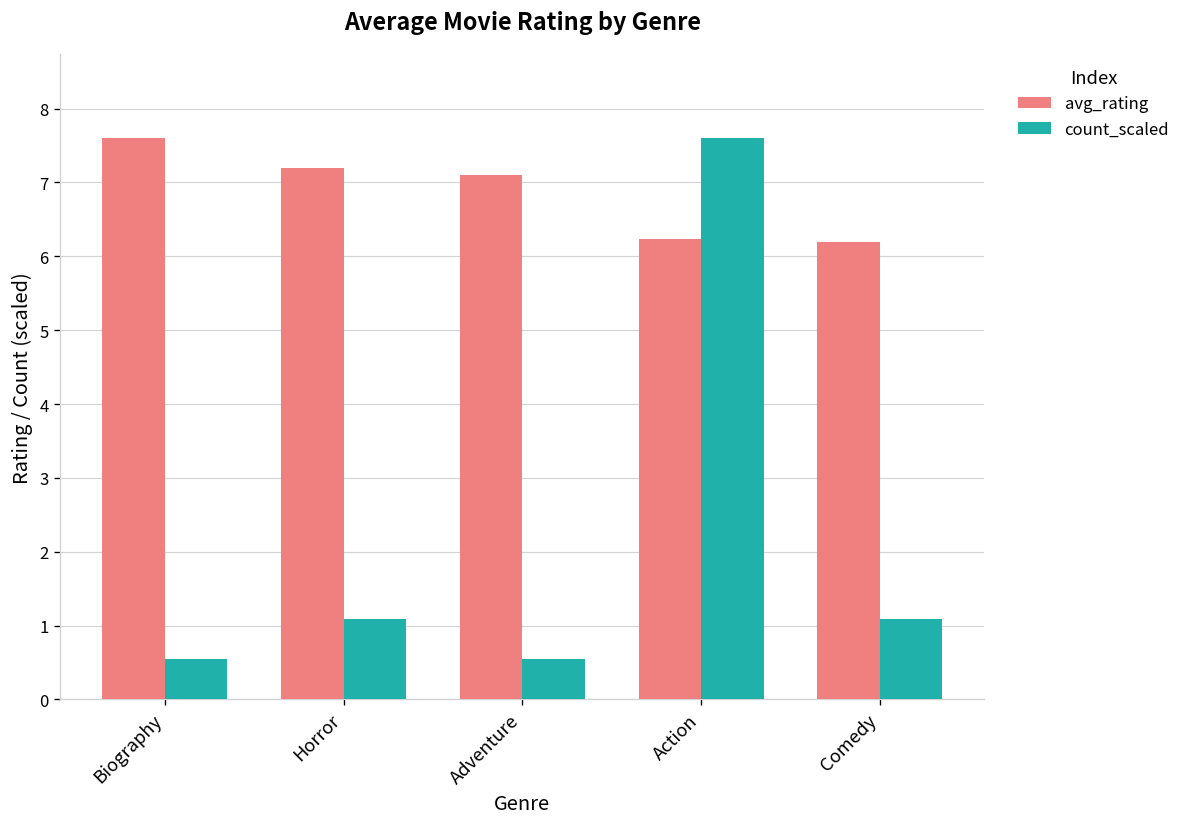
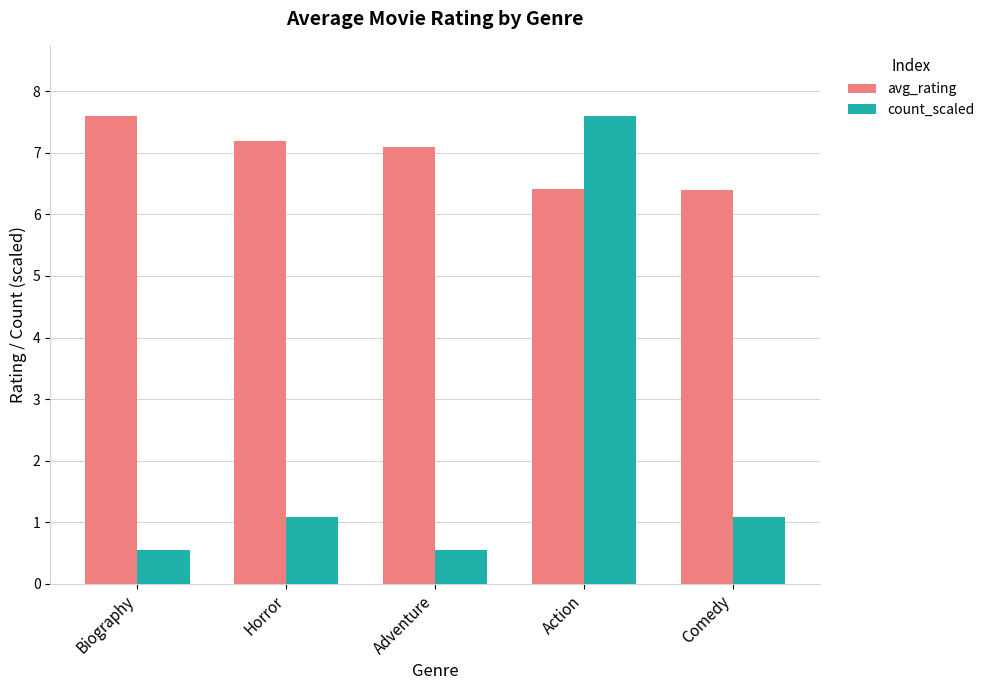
  {
    "avg_rating": {
      "Biography": 7.6,
      "Horror": 7.2,
      "Adventure": 7.1,
-     "Action": 6.2,
-     "Comedy": 6.2
+     "Action": 6.4,
+     "Comedy": 6.4
    },
    "count_scaled": {
      "Biography": 0.5,
      "Horror": 1.1,
      "Adventure": 0.5,
      "Action": 7.6,
      "Comedy": 1.1
    }
  }
